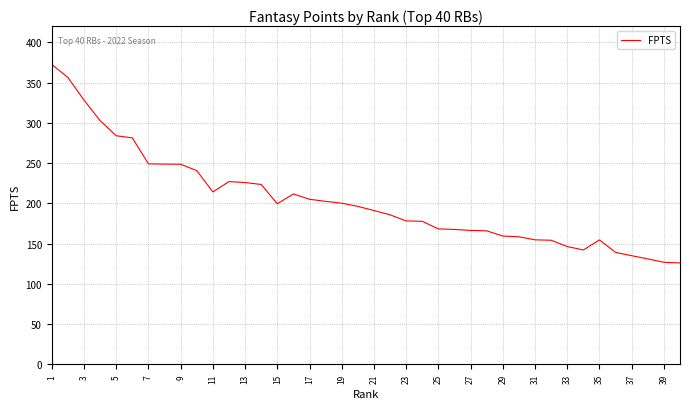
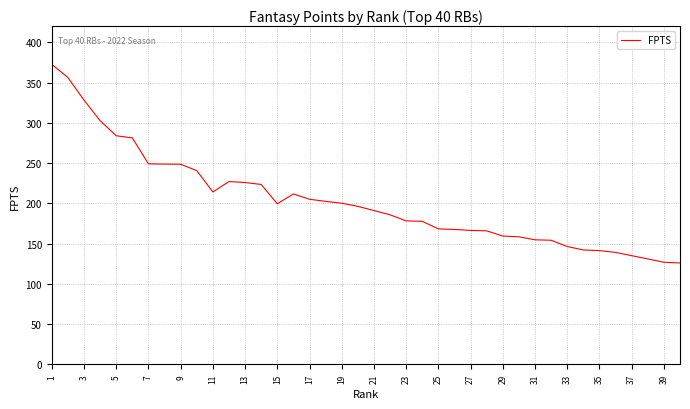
  {
    "3": 330,
    "5": 280,
    "7": 250,
    "9": 250,
    "11": 210,
    "13": 230,
    "15": 200,
    "17": 210,
    "19": 200,
    "21": 190,
    "23": 180,
    "25": 170,
    "27": 170,
    "29": 160,
    "31": 150,
    "33": 150,
-   "35": 150,
+   "35": 140,
    "37": 140,
    "39": 130
  }
